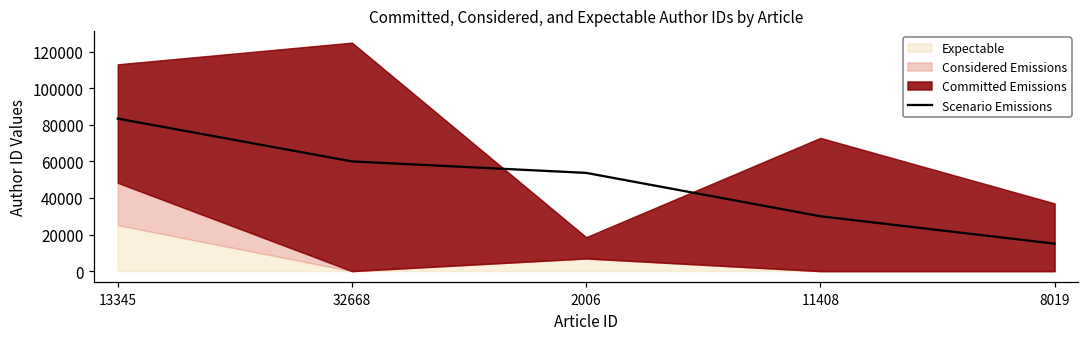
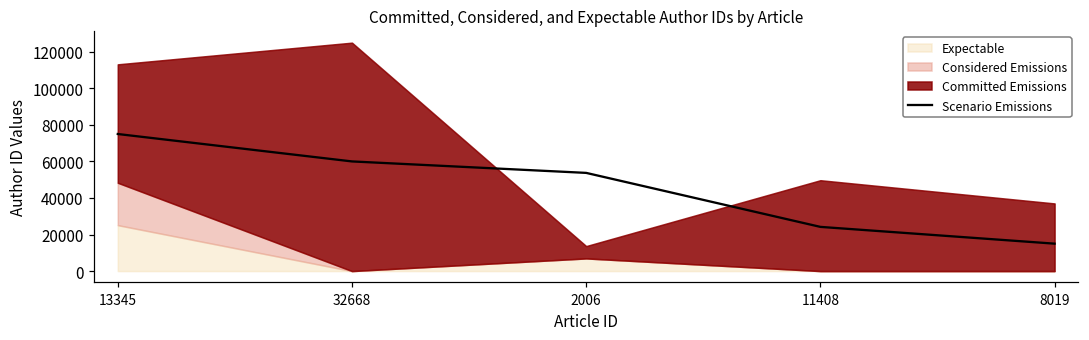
  {
    "Scenario Emissions": {
-     "13345": 83000,
+     "13345": 75000,
      "32668": 60000,
      "2006": 54000,
-     "11408": 30000,
+     "11408": 24000,
      "8019": 15000
    },
    "Expectable": {
      "13345": 25000
    },
    "Considered Emissions": {
      "13345": 23000
    },
    "Committed Emissions": {
      "13345": 65000,
      "32668": 125000,
-     "2006": 12000,
-     "11408": 73000,
+     "2006": 7000,
+     "11408": 50000,
      "8019": 37000
    }
  }
